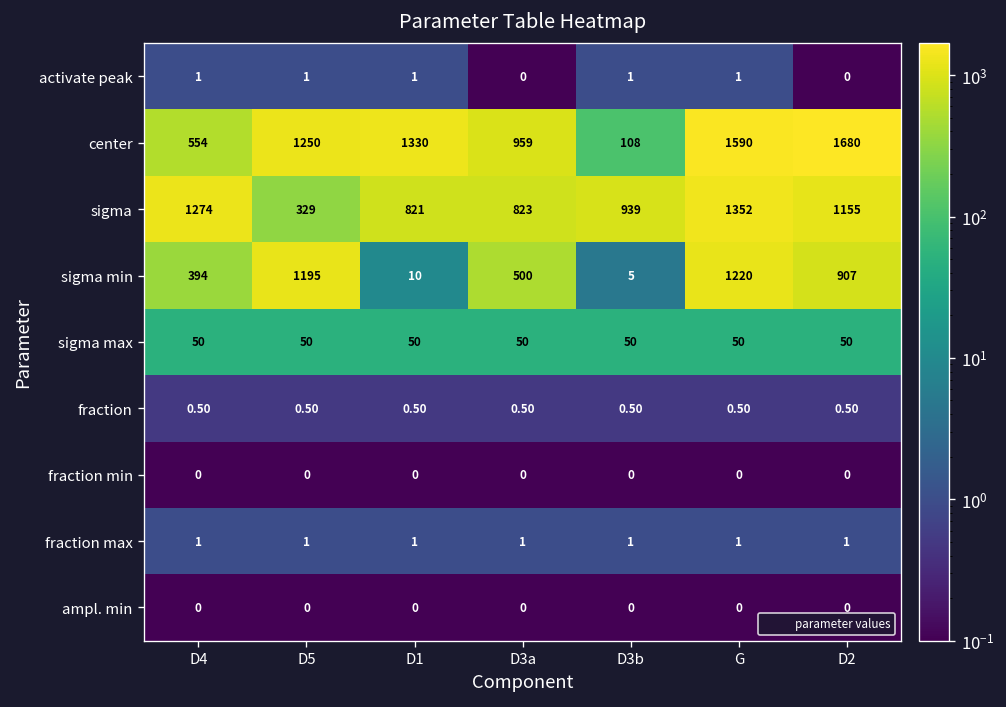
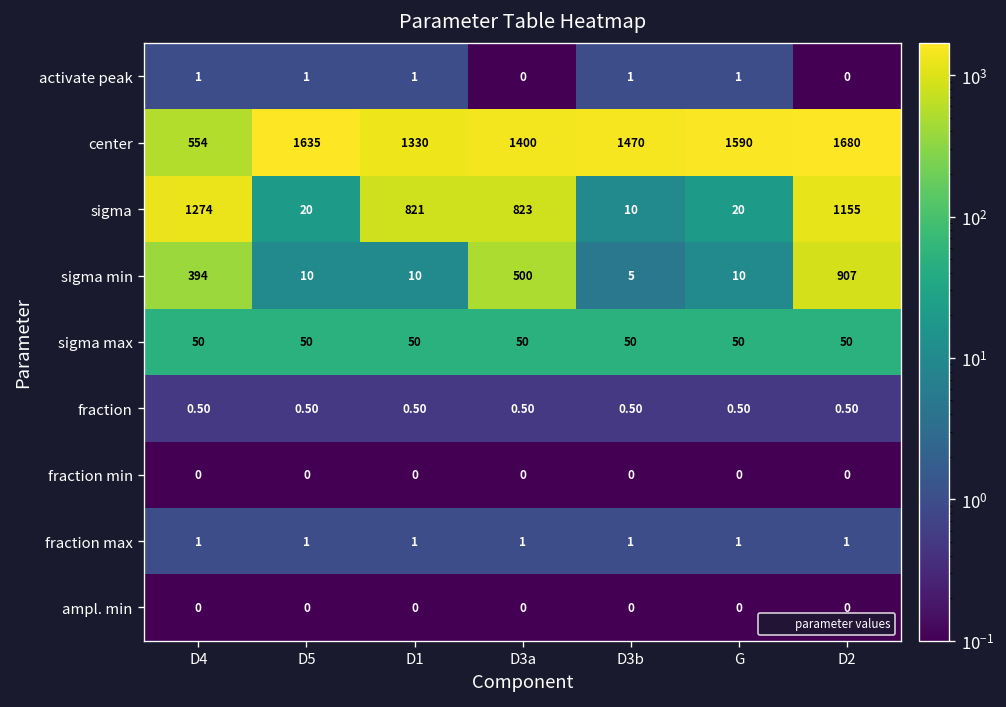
  {
    "activate peak": {
      "D4": 1,
      "D5": 1,
      "D1": 1,
      "D3a": 0,
      "D3b": 1,
      "G": 1,
      "D2": 0
    },
    "center": {
      "D4": 554,
-     "D5": 1250,
+     "D5": 1635,
      "D1": 1330,
-     "D3a": 959,
-     "D3b": 108,
+     "D3a": 1400,
+     "D3b": 1470,
      "G": 1590,
      "D2": 1680
    },
    "sigma": {
      "D4": 1274,
-     "D5": 329,
+     "D5": 20,
      "D1": 821,
      "D3a": 823,
-     "D3b": 939,
-     "G": 1352,
+     "D3b": 10,
+     "G": 20,
      "D2": 1155
    },
    "sigma min": {
      "D4": 394,
-     "D5": 1195,
+     "D5": 10,
      "D1": 10,
      "D3a": 500,
      "D3b": 5,
-     "G": 1220,
+     "G": 10,
      "D2": 907
    },
    "sigma max": {
      "D4": 50,
      "D5": 50,
      "D1": 50,
      "D3a": 50,
      "D3b": 50,
      "G": 50,
      "D2": 50
    },
    "fraction": {
      "D4": 0.50,
      "D5": 0.50,
      "D1": 0.50,
      "D3a": 0.50,
      "D3b": 0.50,
      "G": 0.50,
      "D2": 0.50
    },
    "fraction min": {
      "D4": 0,
      "D5": 0,
      "D1": 0,
      "D3a": 0,
      "D3b": 0,
      "G": 0,
      "D2": 0
    },
    "fraction max": {
      "D4": 1,
      "D5": 1,
      "D1": 1,
      "D3a": 1,
      "D3b": 1,
      "G": 1,
      "D2": 1
    },
    "ampl. min": {
      "D4": 0,
      "D5": 0,
      "D1": 0,
      "D3a": 0,
      "D3b": 0,
      "G": 0,
      "D2": 0
    }
  }
